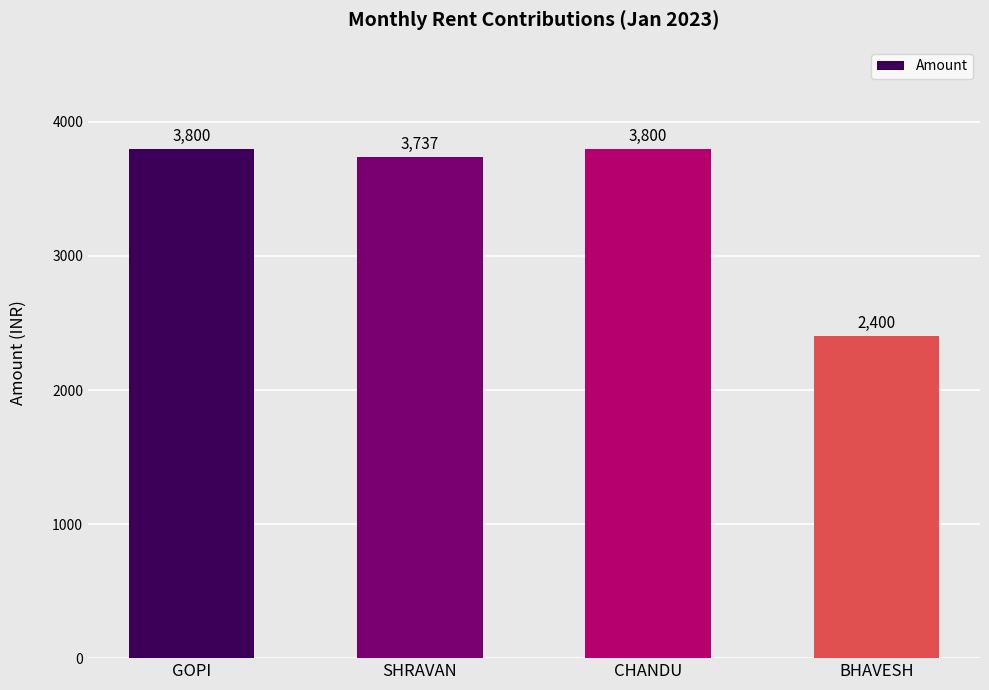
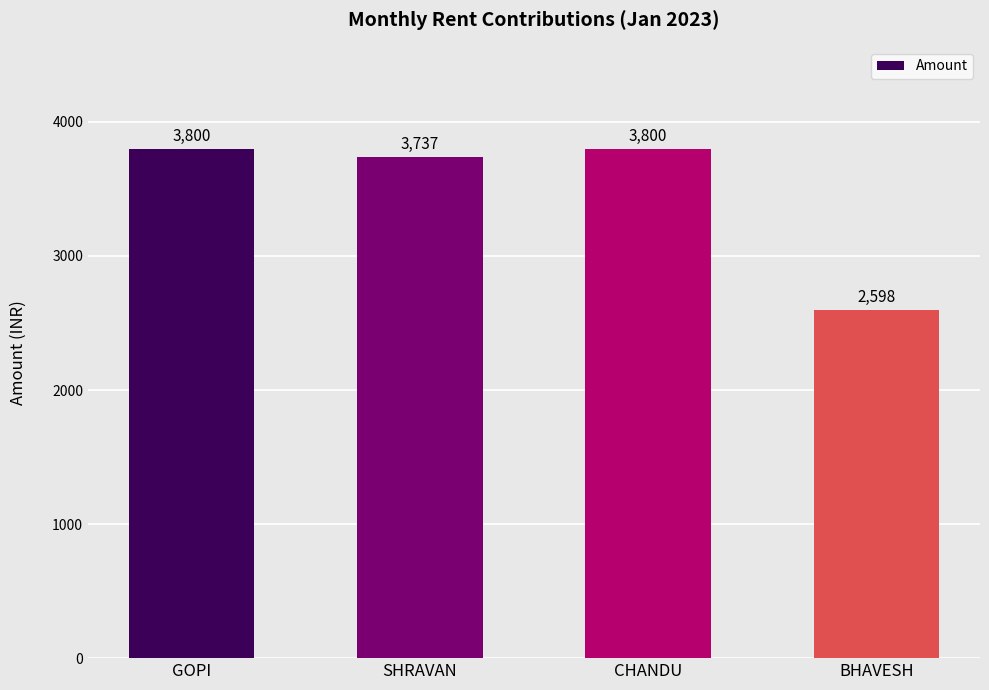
  {
    "GOPI": "3,800",
    "SHRAVAN": "3,737",
    "CHANDU": "3,800",
-   "BHAVESH": "2,400"
+   "BHAVESH": "2,598"
  }
